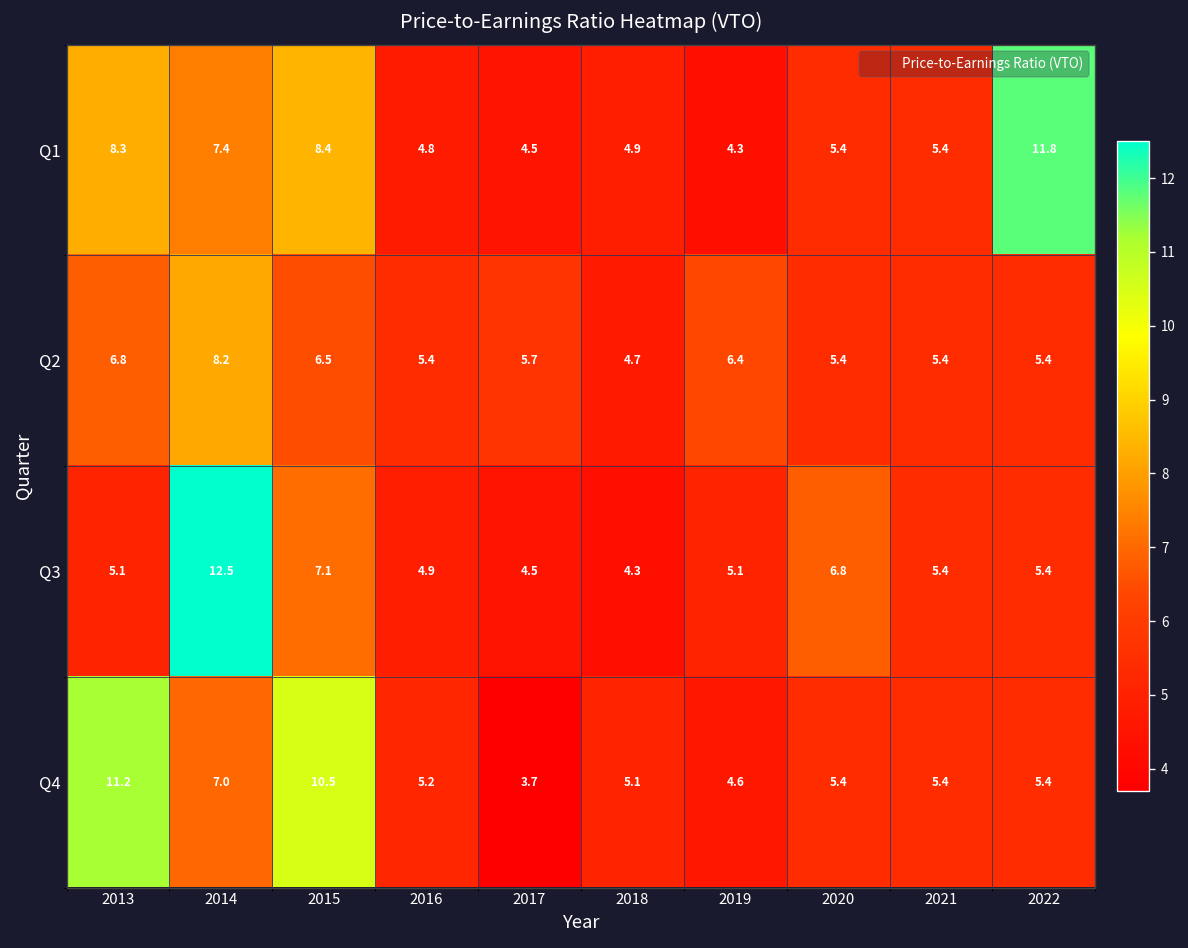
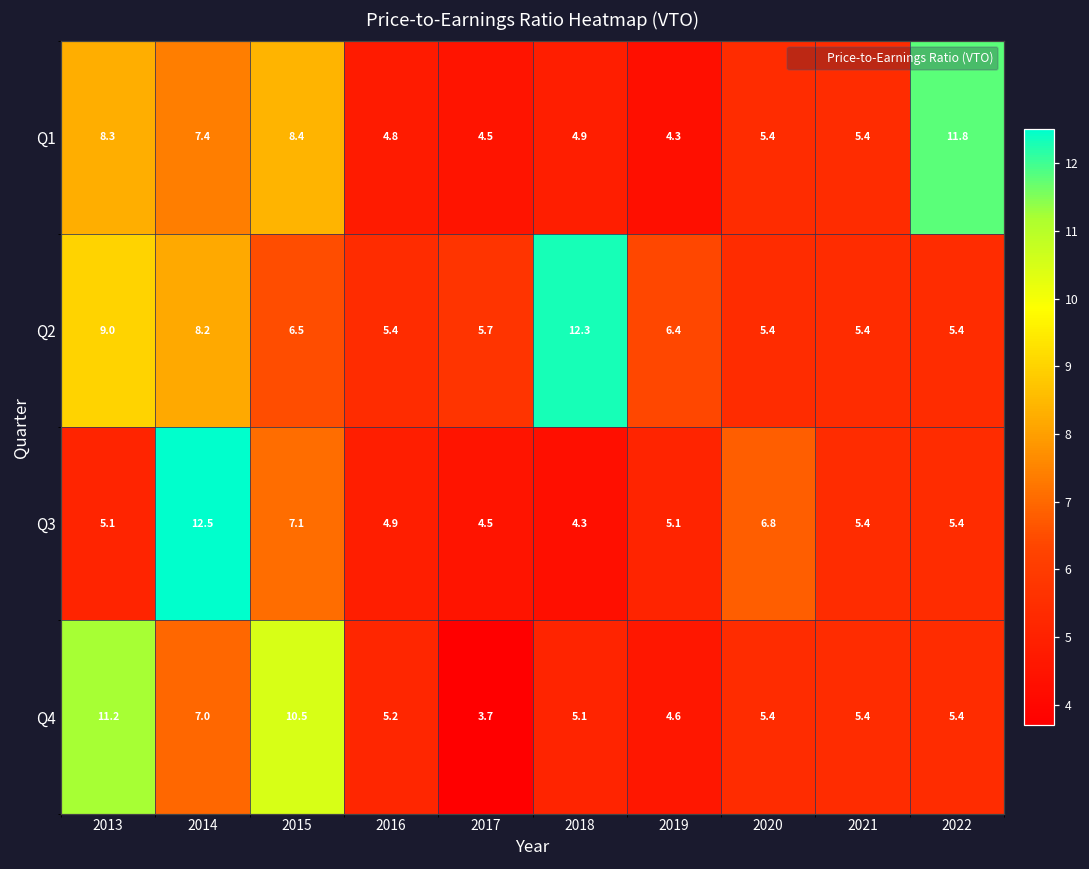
  {
    "Q1": {
      "2013": 8.3,
      "2014": 7.4,
      "2015": 8.4,
      "2016": 4.8,
      "2017": 4.5,
      "2018": 4.9,
      "2019": 4.3,
      "2020": 5.4,
      "2021": 5.4,
      "2022": 11.8
    },
    "Q2": {
-     "2013": 6.8,
+     "2013": 9.0,
      "2014": 8.2,
      "2015": 6.5,
      "2016": 5.4,
      "2017": 5.7,
-     "2018": 4.7,
+     "2018": 12.3,
      "2019": 6.4,
      "2020": 5.4,
      "2021": 5.4,
      "2022": 5.4
    },
    "Q3": {
      "2013": 5.1,
      "2014": 12.5,
      "2015": 7.1,
      "2016": 4.9,
      "2017": 4.5,
      "2018": 4.3,
      "2019": 5.1,
      "2020": 6.8,
      "2021": 5.4,
      "2022": 5.4
    },
    "Q4": {
      "2013": 11.2,
      "2014": 7.0,
      "2015": 10.5,
      "2016": 5.2,
      "2017": 3.7,
      "2018": 5.1,
      "2019": 4.6,
      "2020": 5.4,
      "2021": 5.4,
      "2022": 5.4
    }
  }
